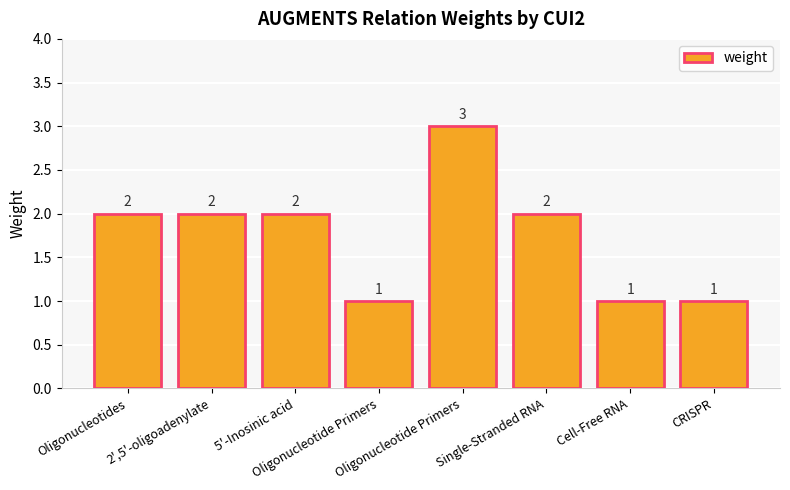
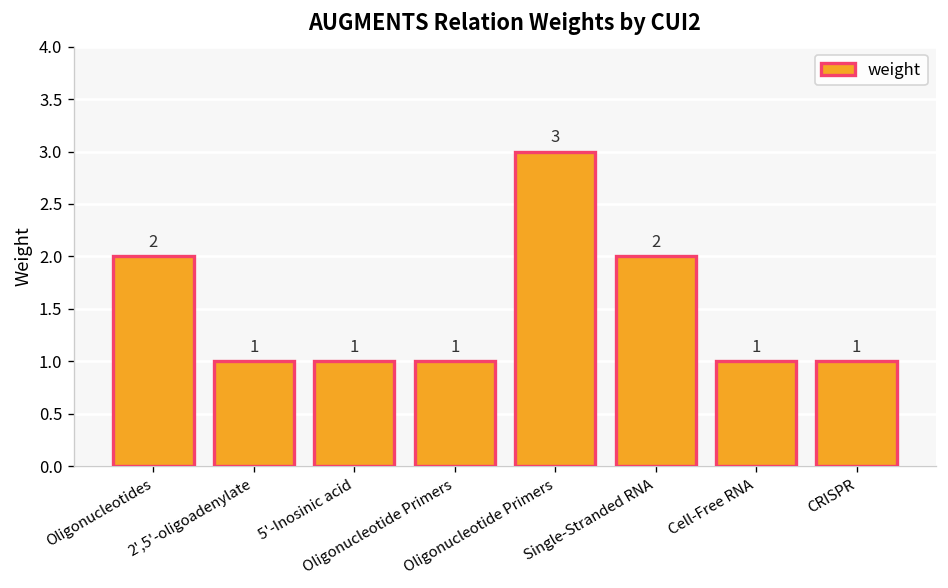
  {
    "Oligonucleotides": 2,
-   "2',5'-oligoadenylate": 2,
-   "5'-Inosinic acid": 2,
+   "2',5'-oligoadenylate": 1,
+   "5'-Inosinic acid": 1,
    "Single-Stranded RNA": 2,
    "Cell-Free RNA": 1,
    "CRISPR": 1
  }
